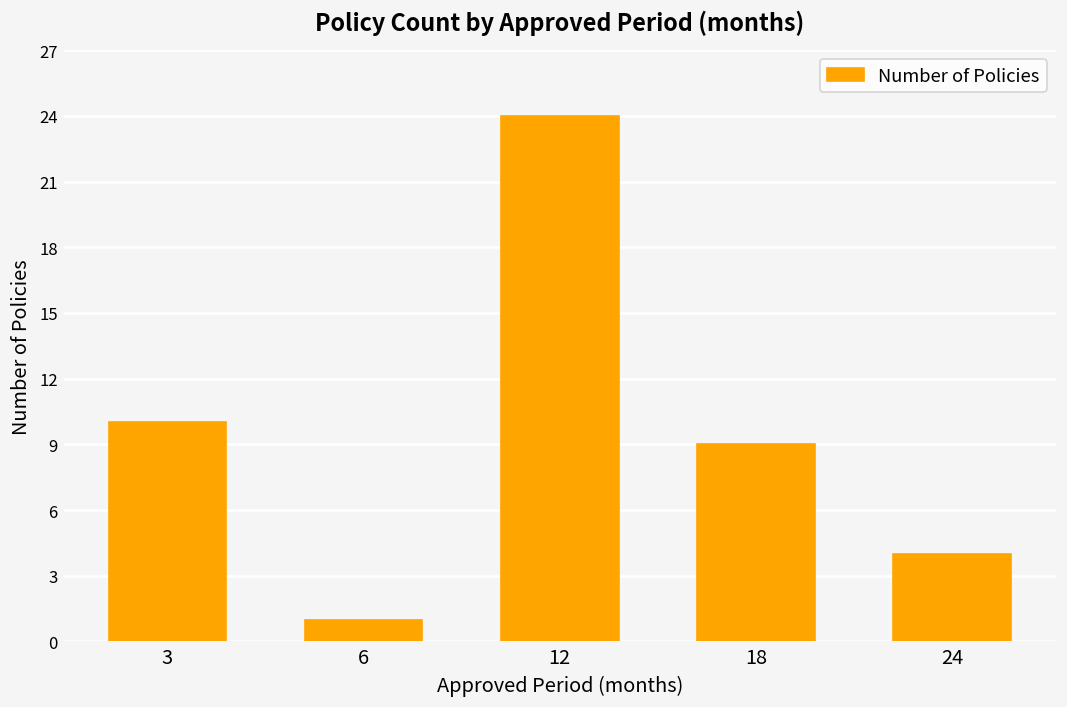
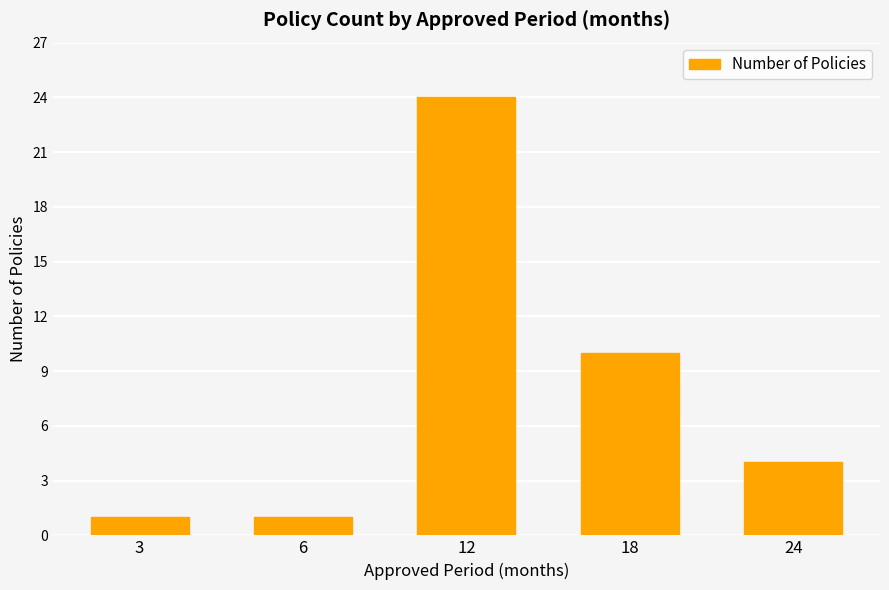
  {
-   "3": 10,
+   "3": 1,
    "6": 1,
    "12": 24,
-   "18": 9,
+   "18": 10,
    "24": 4
  }
